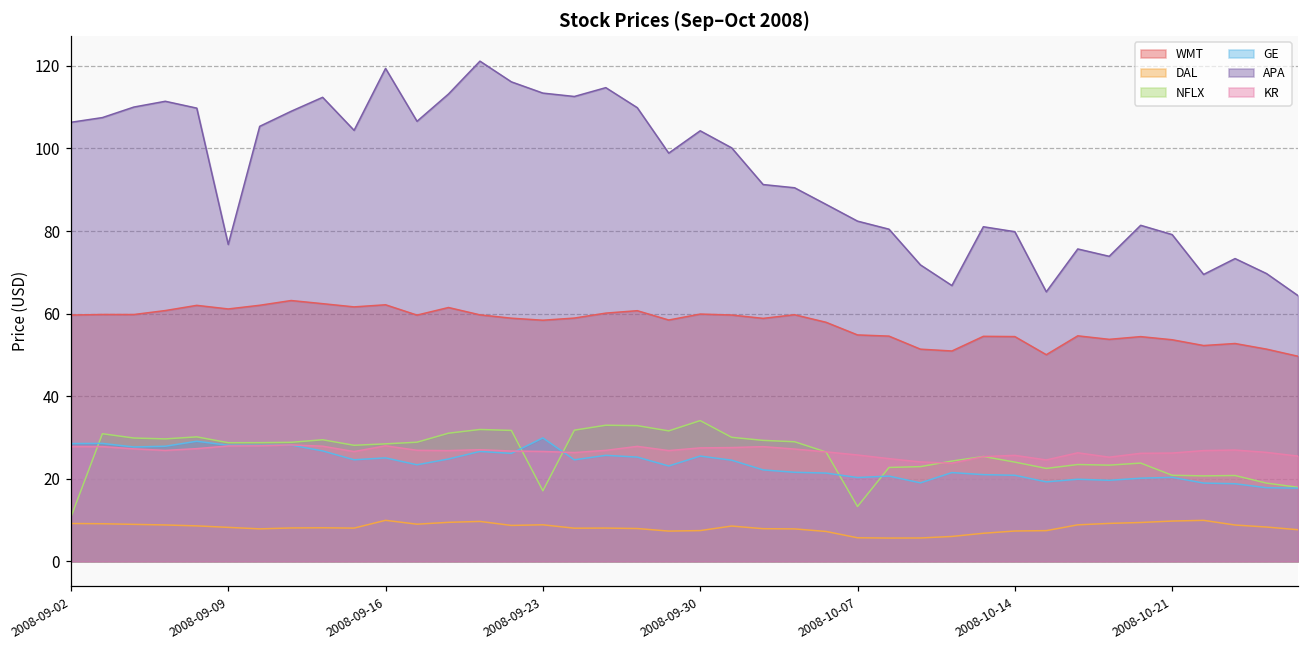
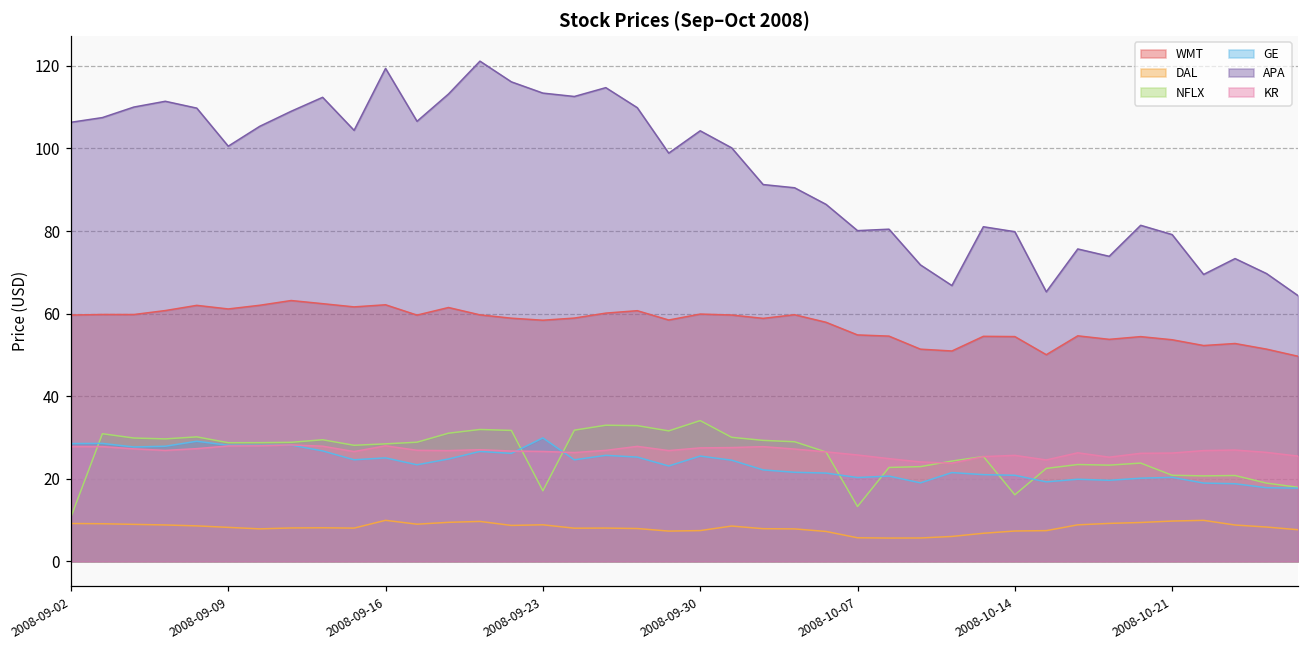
  {
    "NFLX": {
      "2008-09-02": 11,
      "2008-09-23": 17,
      "2008-09-30": 34,
      "2008-10-07": 13,
-     "2008-10-14": 24
+     "2008-10-14": 16
    },
    "GE": {
      "2008-09-02": 29,
      "2008-09-16": 25,
      "2008-09-23": 30,
      "2008-09-30": 26,
      "2008-10-07": 20,
      "2008-10-14": 21
    },
    "APA": {
      "2008-09-02": 106,
-     "2008-09-09": 77,
+     "2008-09-09": 101,
      "2008-09-16": 119,
      "2008-09-23": 113,
      "2008-09-30": 104,
-     "2008-10-07": 82,
+     "2008-10-07": 80,
      "2008-10-14": 80,
      "2008-10-21": 79
    }
  }
